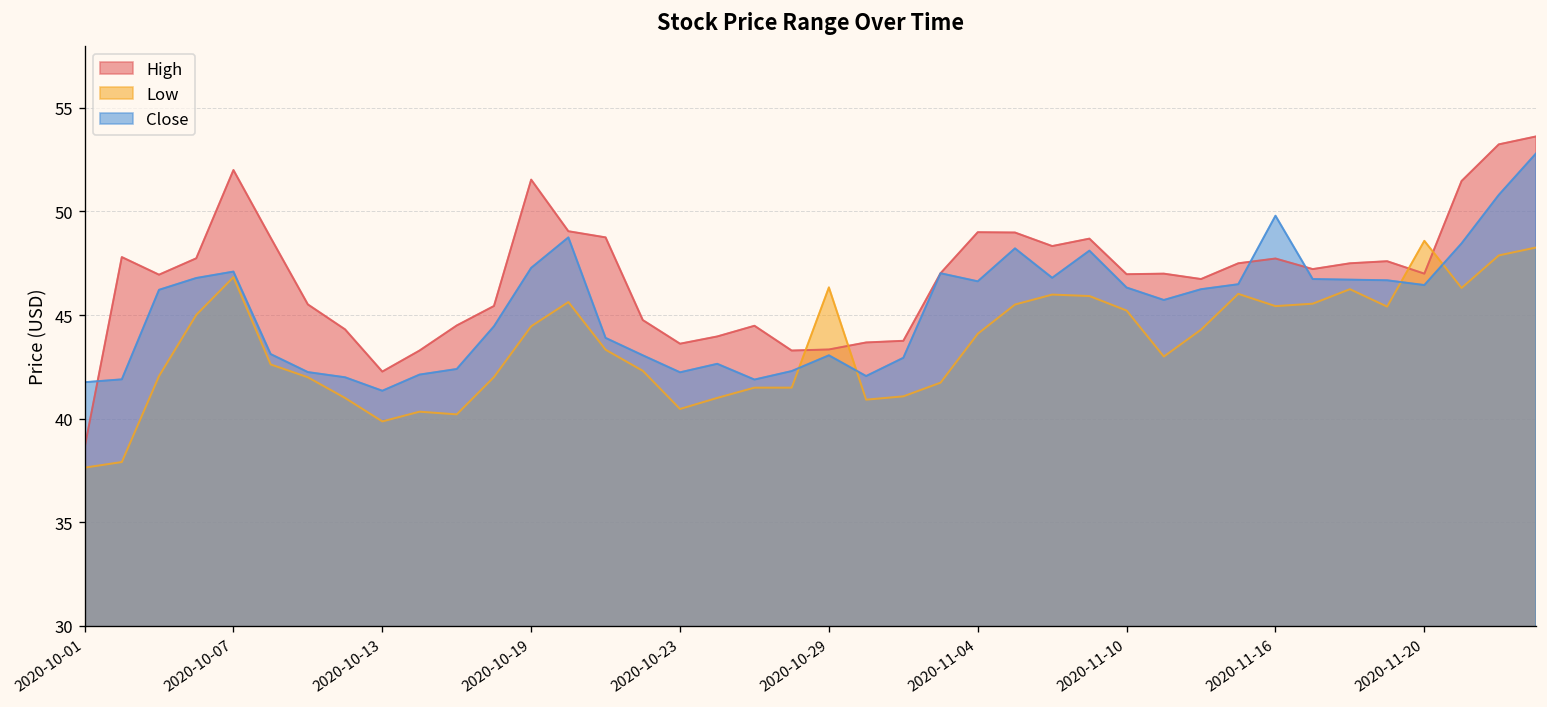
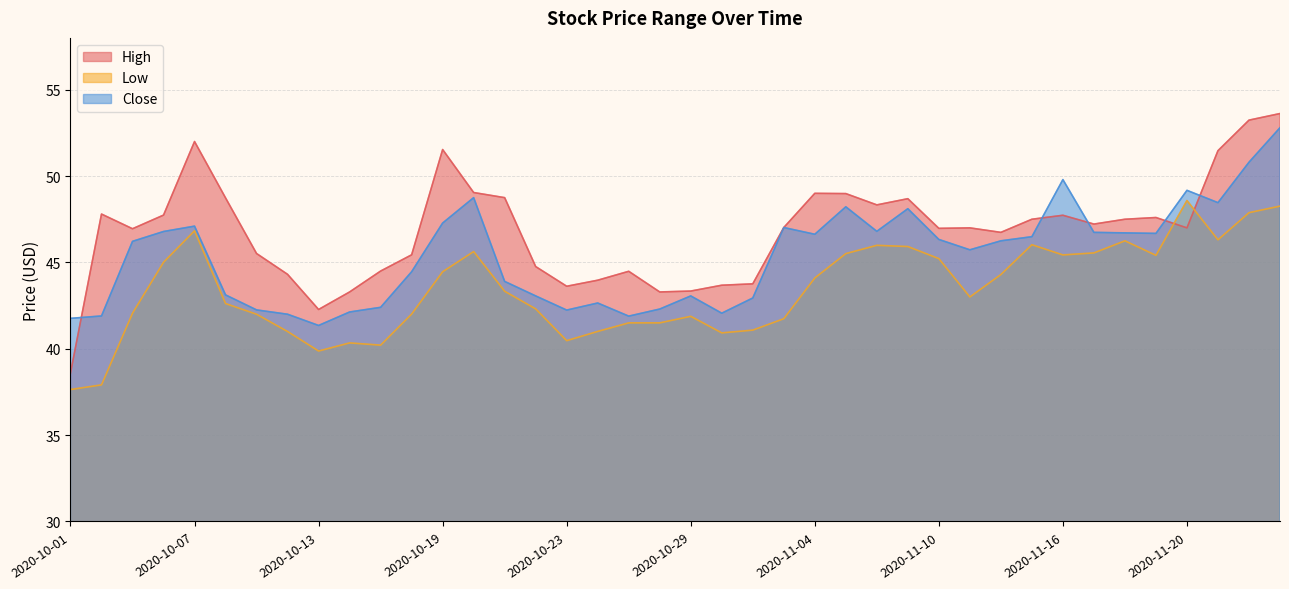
  {
    "High": {
      "2020-10-01": 38.6,
      "2020-10-07": 52.0,
      "2020-10-13": 42.3,
      "2020-10-19": 51.5,
      "2020-10-23": 43.6,
      "2020-10-29": 43.3,
      "2020-11-04": 49.0,
      "2020-11-10": 47.0,
      "2020-11-16": 47.7,
      "2020-11-20": 47.0
    },
    "Low": {
      "2020-10-01": 37.6,
      "2020-10-07": 46.8,
      "2020-10-13": 39.9,
      "2020-10-19": 44.5,
      "2020-10-23": 40.5,
-     "2020-10-29": 46.3,
+     "2020-10-29": 41.9,
      "2020-11-04": 44.1,
      "2020-11-10": 45.2,
      "2020-11-16": 45.4,
      "2020-11-20": 48.6
    },
    "Close": {
      "2020-10-01": 41.8,
      "2020-10-07": 47.1,
      "2020-10-13": 41.3,
      "2020-10-19": 47.3,
      "2020-10-23": 42.2,
      "2020-10-29": 43.1,
      "2020-11-04": 46.6,
      "2020-11-10": 46.3,
      "2020-11-16": 49.8,
-     "2020-11-20": 46.5
+     "2020-11-20": 49.2
    }
  }
